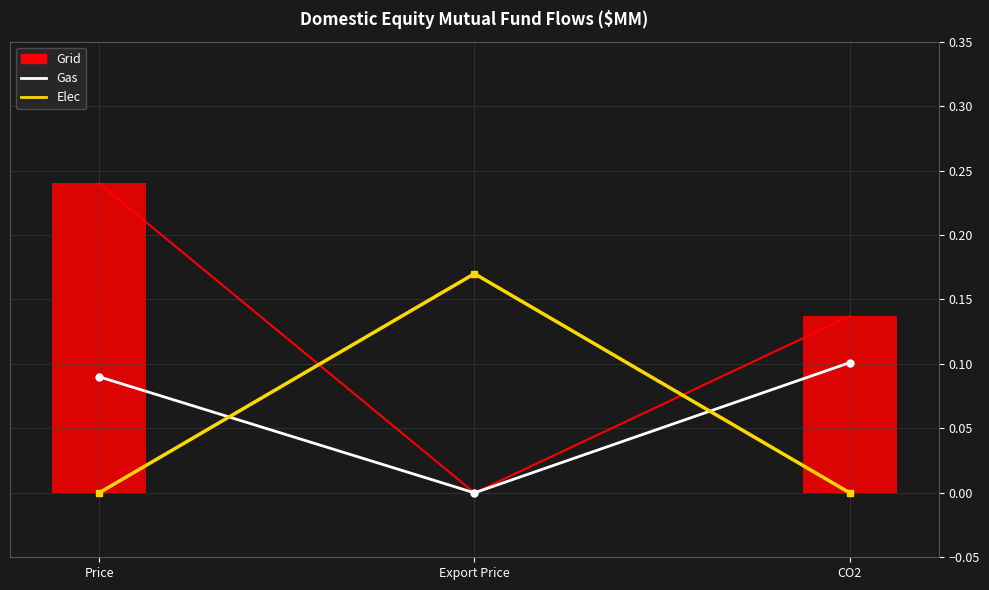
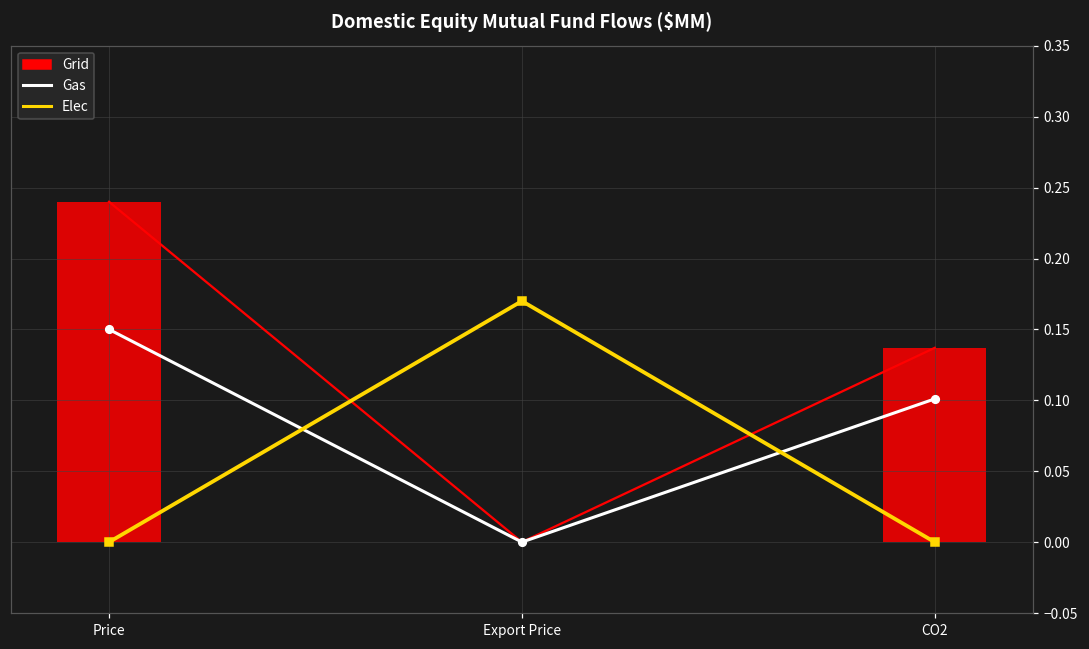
  {
    "Gas": {
-     "Price": 0.09,
+     "Price": 0.15,
      "CO2": 0.10
    },
    "Elec": {
      "Price": 0.00,
      "Export Price": 0.17,
      "CO2": 0.00
    }
  }
